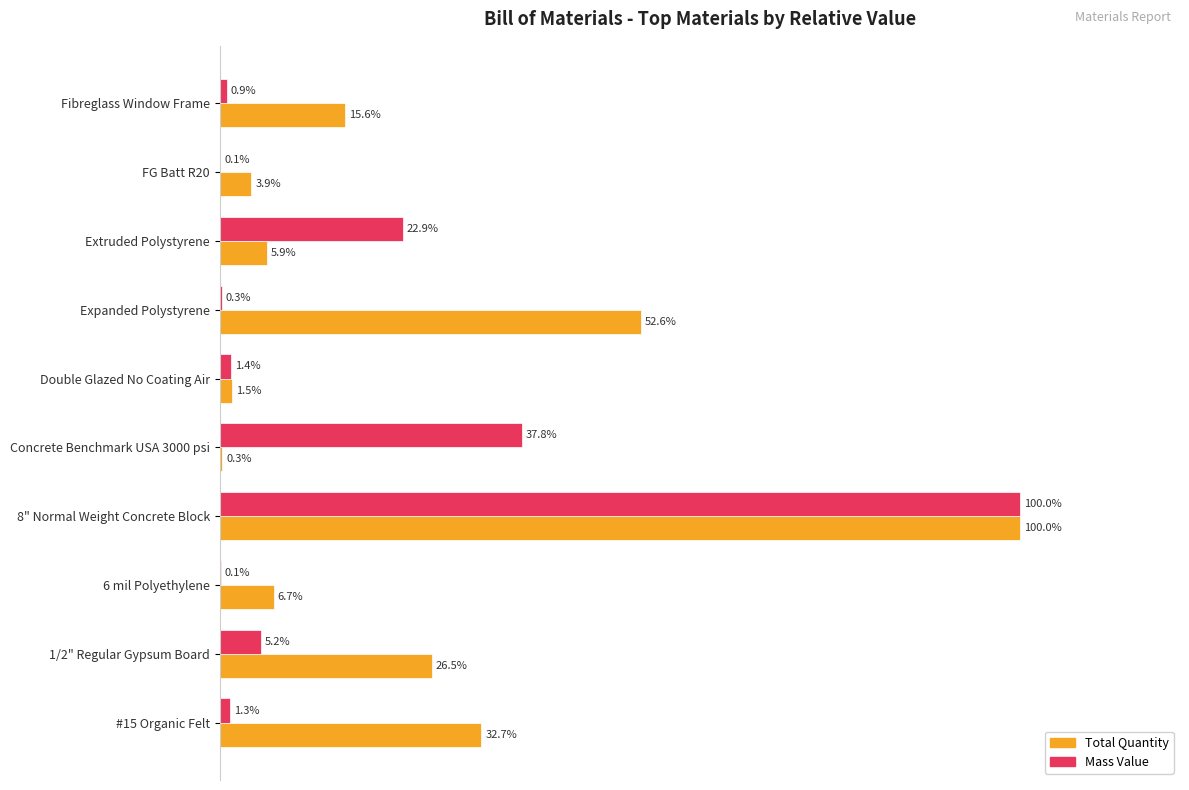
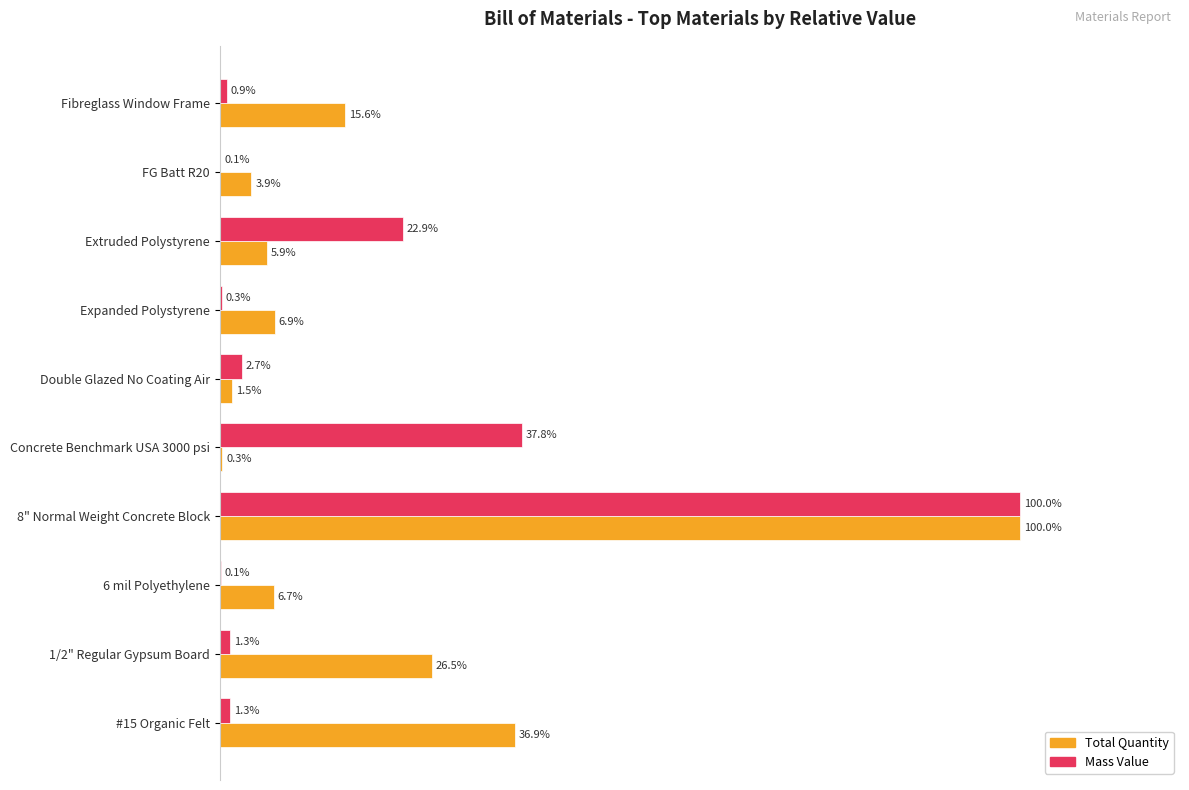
  {
    "Total Quantity": {
      "Fibreglass Window Frame": "15.6%",
      "FG Batt R20": "3.9%",
      "Extruded Polystyrene": "5.9%",
-     "Expanded Polystyrene": "52.6%",
+     "Expanded Polystyrene": "6.9%",
      "Double Glazed No Coating Air": "1.5%",
      "Concrete Benchmark USA 3000 psi": "0.3%",
      "8\" Normal Weight Concrete Block": "100.0%",
      "6 mil Polyethylene": "6.7%",
      "1/2\" Regular Gypsum Board": "26.5%",
-     "#15 Organic Felt": "32.7%"
+     "#15 Organic Felt": "36.9%"
    },
    "Mass Value": {
      "Fibreglass Window Frame": "0.9%",
      "FG Batt R20": "0.1%",
      "Extruded Polystyrene": "22.9%",
      "Expanded Polystyrene": "0.3%",
-     "Double Glazed No Coating Air": "1.4%",
+     "Double Glazed No Coating Air": "2.7%",
      "Concrete Benchmark USA 3000 psi": "37.8%",
      "8\" Normal Weight Concrete Block": "100.0%",
      "6 mil Polyethylene": "0.1%",
-     "1/2\" Regular Gypsum Board": "5.2%",
+     "1/2\" Regular Gypsum Board": "1.3%",
      "#15 Organic Felt": "1.3%"
    }
  }
